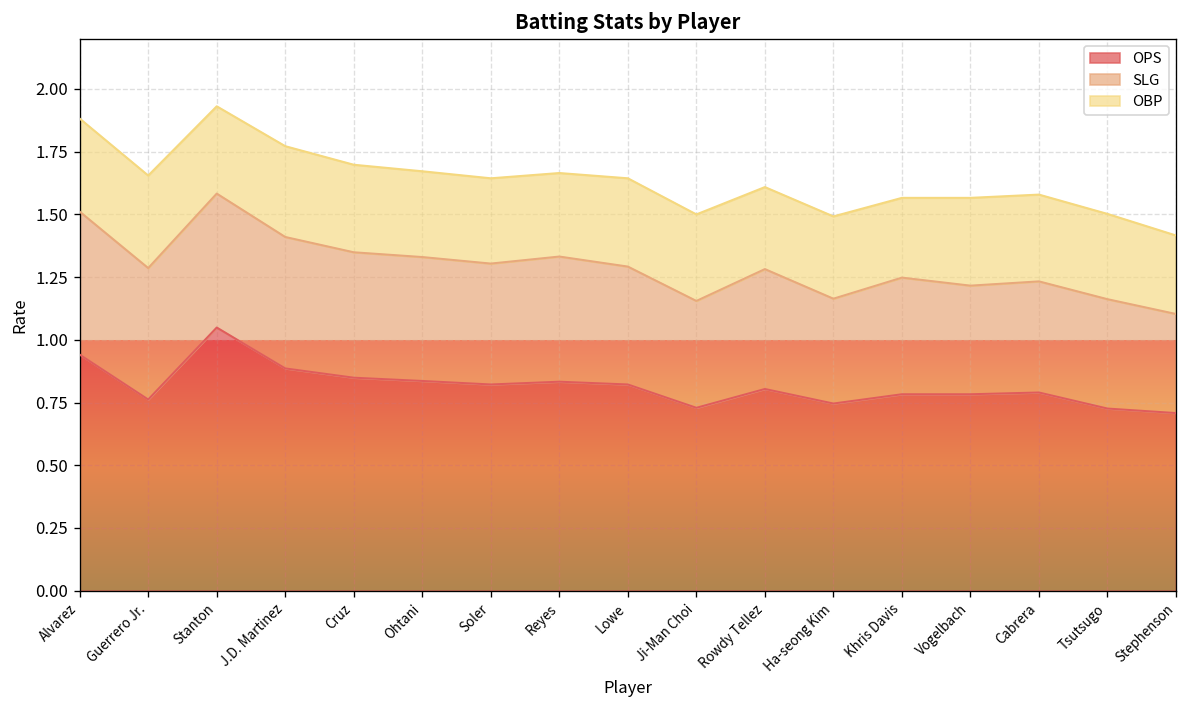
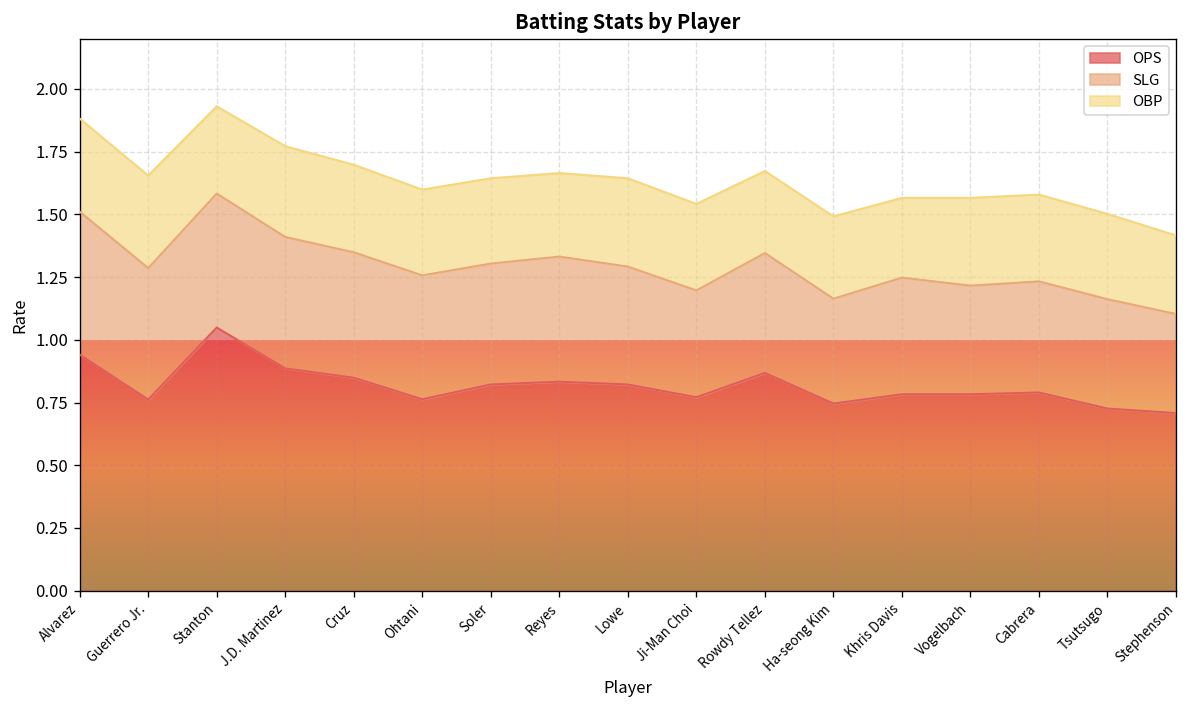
  {
    "OPS": {
      "Alvarez": 0.94,
      "Guerrero Jr.": 0.76,
      "Stanton": 1.05,
      "J.D. Martinez": 0.89,
      "Cruz": 0.85,
-     "Ohtani": 0.84,
+     "Ohtani": 0.76,
      "Soler": 0.82,
      "Reyes": 0.83,
      "Lowe": 0.82,
-     "Ji-Man Choi": 0.73,
-     "Rowdy Tellez": 0.80,
+     "Ji-Man Choi": 0.77,
+     "Rowdy Tellez": 0.87,
      "Ha-seong Kim": 0.75,
      "Khris Davis": 0.78,
      "Vogelbach": 0.78,
      "Cabrera": 0.79,
      "Tsutsugo": 0.73,
      "Stephenson": 0.71
    }
  }
